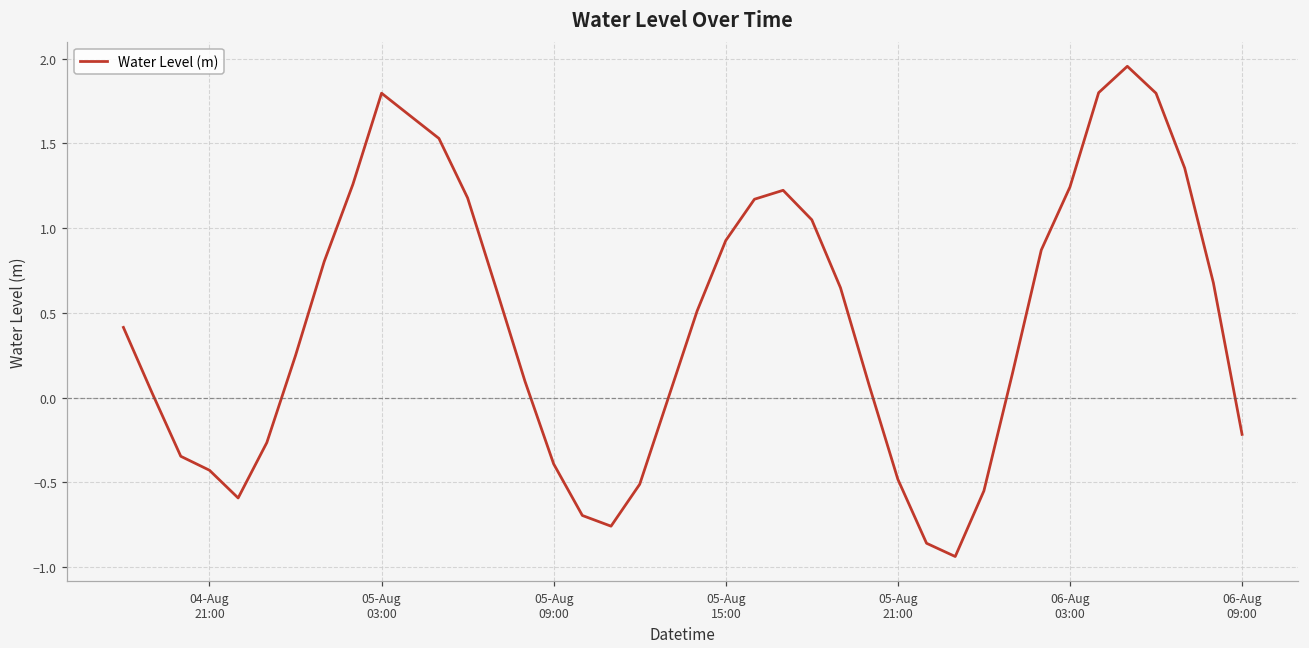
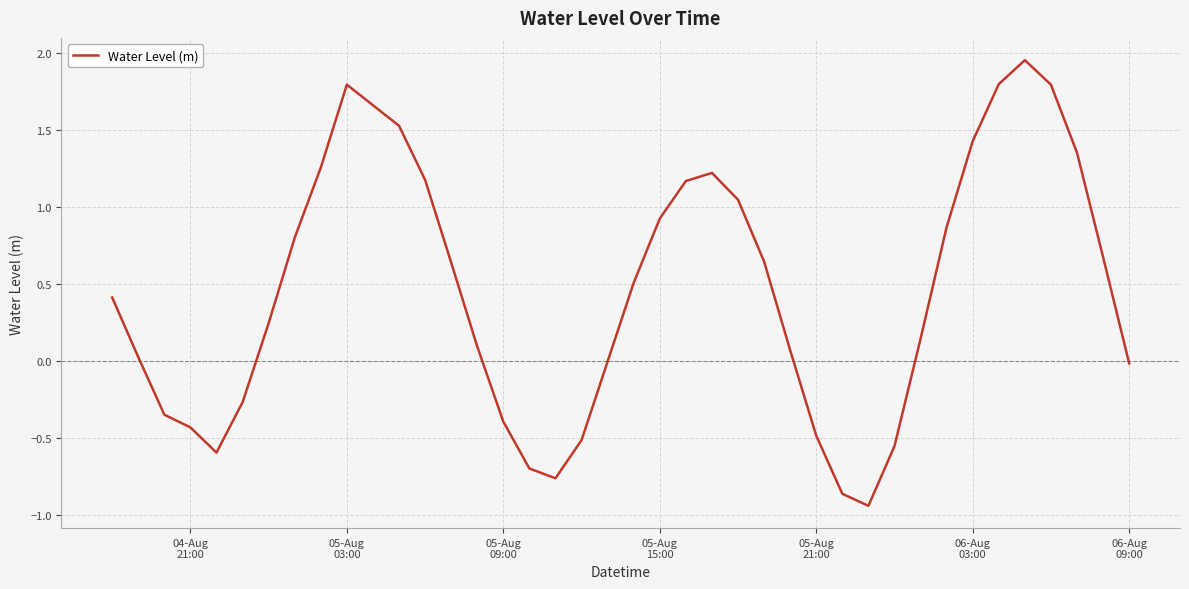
  {
    "04-Aug 21:00": -0.43,
    "05-Aug 03:00": 1.80,
    "05-Aug 09:00": -0.39,
    "05-Aug 15:00": 0.93,
    "05-Aug 21:00": -0.48,
-   "06-Aug 03:00": 1.24,
-   "06-Aug 09:00": -0.22
+   "06-Aug 03:00": 1.43,
+   "06-Aug 09:00": -0.01
  }
